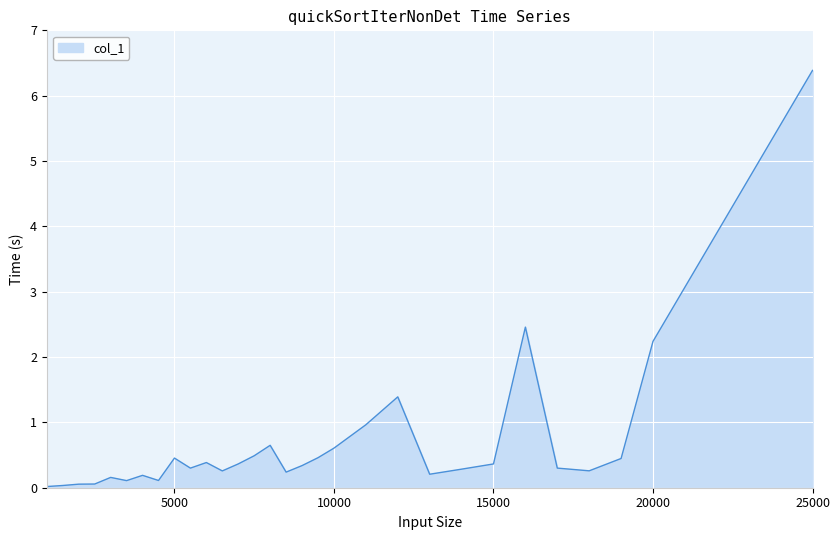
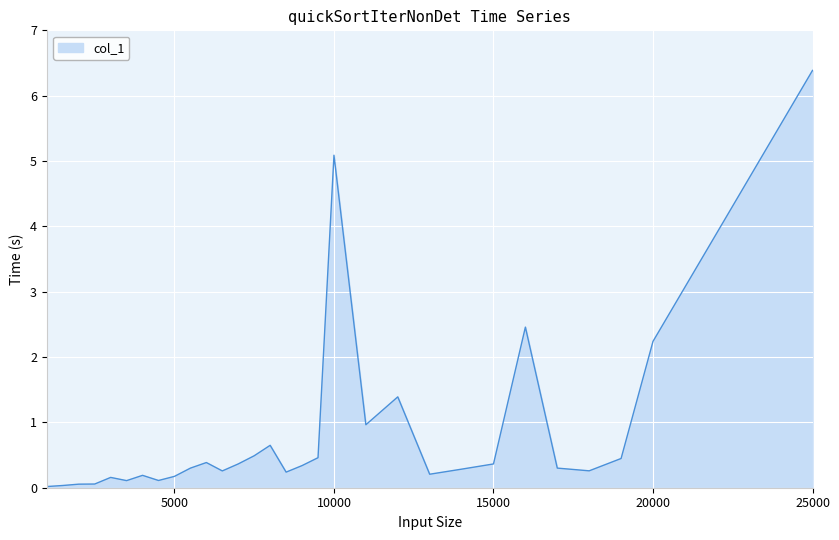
  {
-   "5000": 0.5,
-   "10000": 0.6,
+   "5000": 0.2,
+   "10000": 5.1,
    "15000": 0.4,
    "20000": 2.2,
    "25000": 6.4
  }
